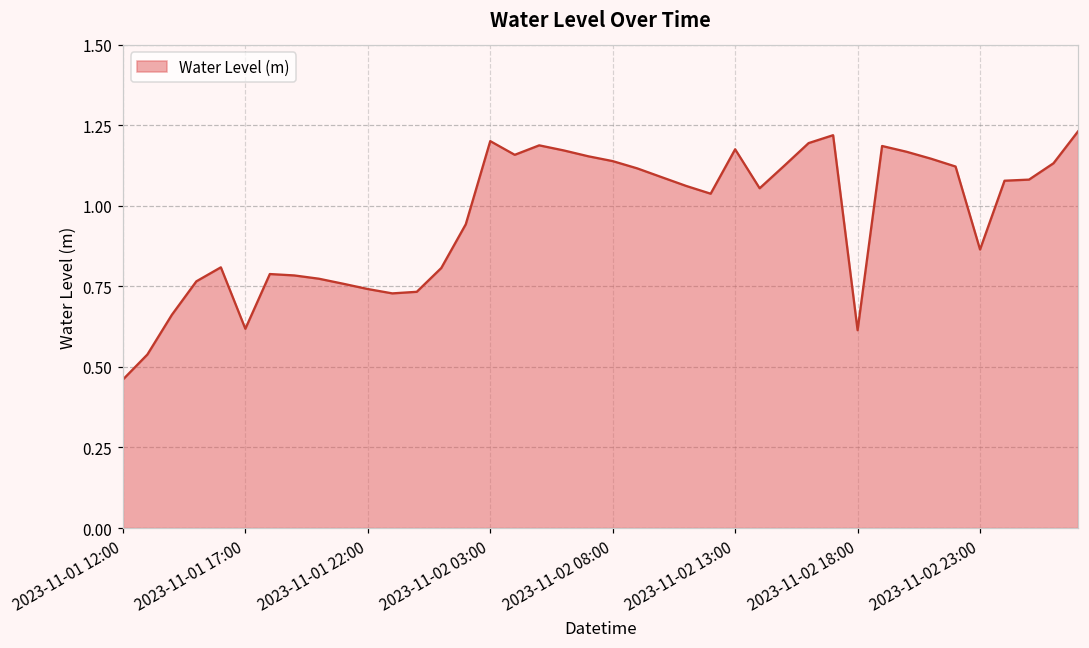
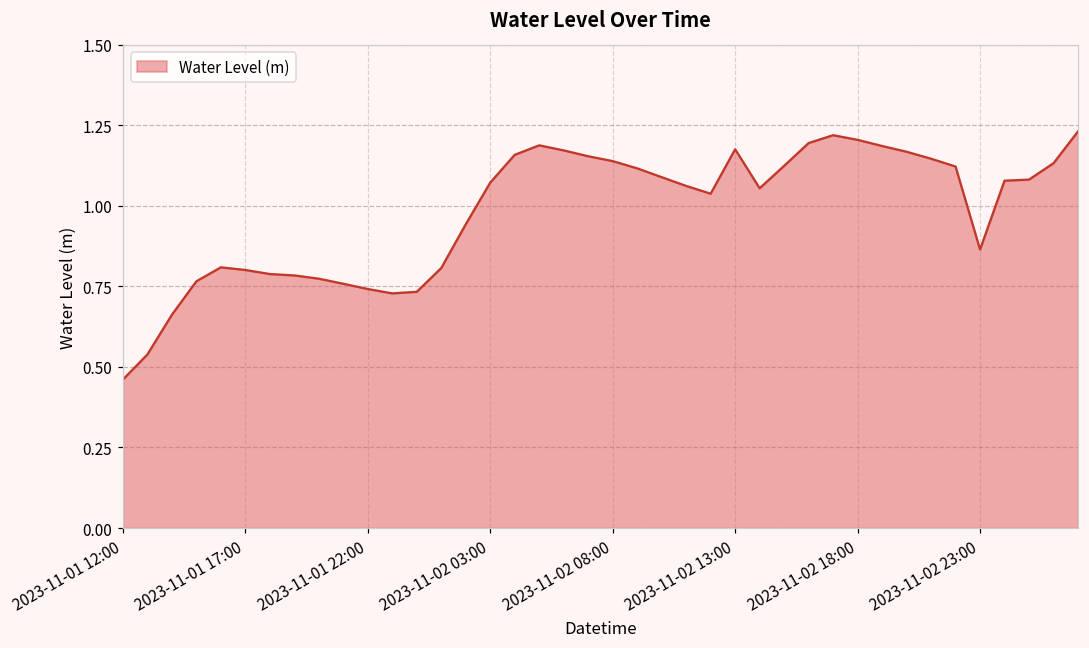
  {
    "2023-11-01 12:00": 0.46,
-   "2023-11-01 17:00": 0.62,
+   "2023-11-01 17:00": 0.80,
    "2023-11-01 22:00": 0.74,
-   "2023-11-02 03:00": 1.20,
+   "2023-11-02 03:00": 1.07,
    "2023-11-02 08:00": 1.14,
    "2023-11-02 13:00": 1.18,
-   "2023-11-02 18:00": 0.61,
+   "2023-11-02 18:00": 1.20,
    "2023-11-02 23:00": 0.86
  }
